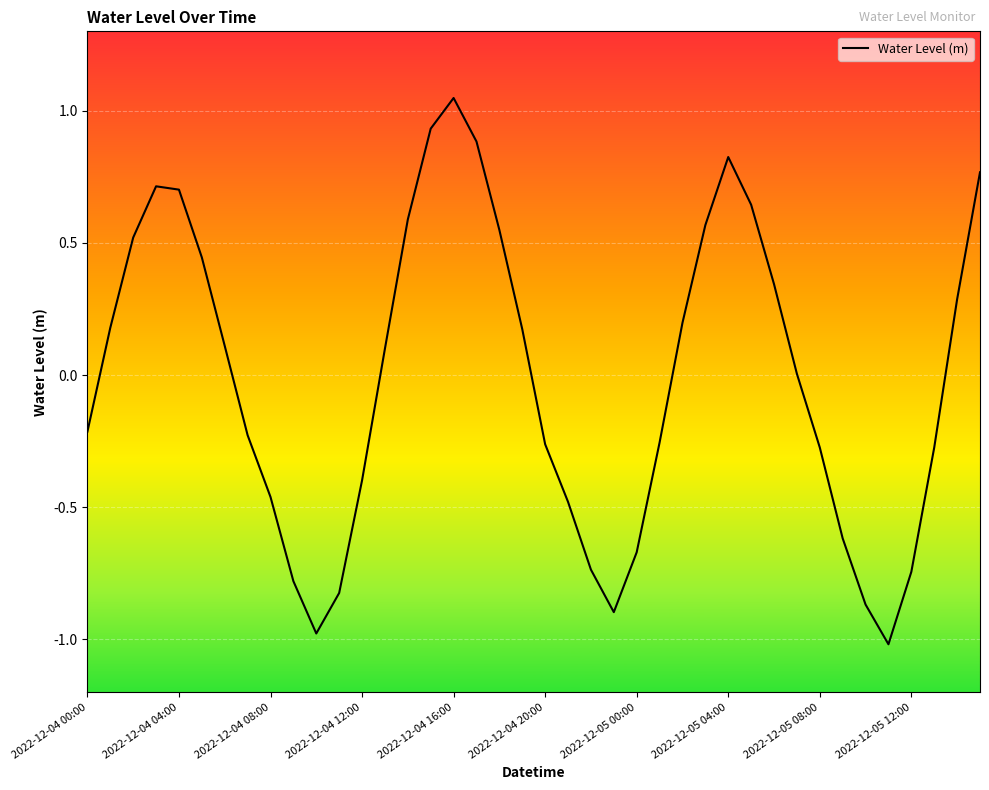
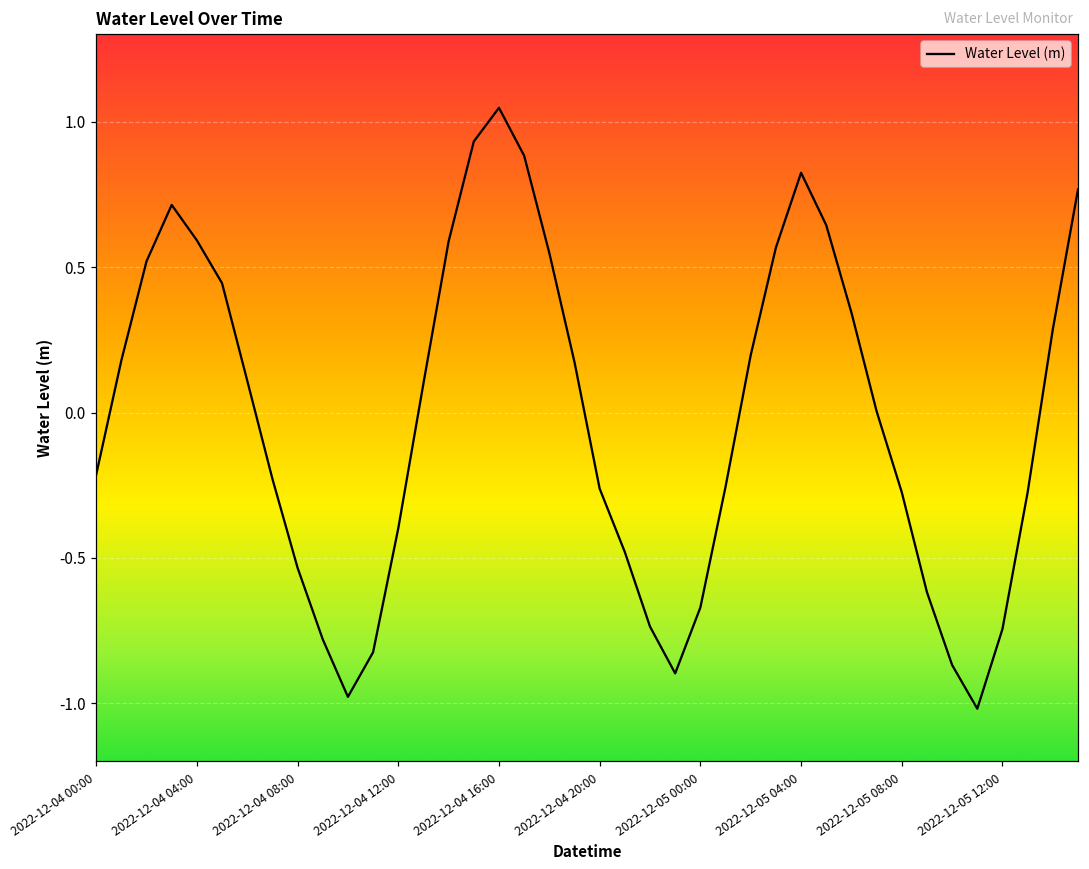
  {
    "2022-12-04 00:00": -0.21,
-   "2022-12-04 04:00": 0.70,
-   "2022-12-04 08:00": -0.46,
+   "2022-12-04 04:00": 0.59,
+   "2022-12-04 08:00": -0.53,
    "2022-12-04 12:00": -0.40,
    "2022-12-04 16:00": 1.05,
    "2022-12-04 20:00": -0.26,
    "2022-12-05 00:00": -0.67,
    "2022-12-05 04:00": 0.82,
    "2022-12-05 08:00": -0.27,
    "2022-12-05 12:00": -0.74
  }
